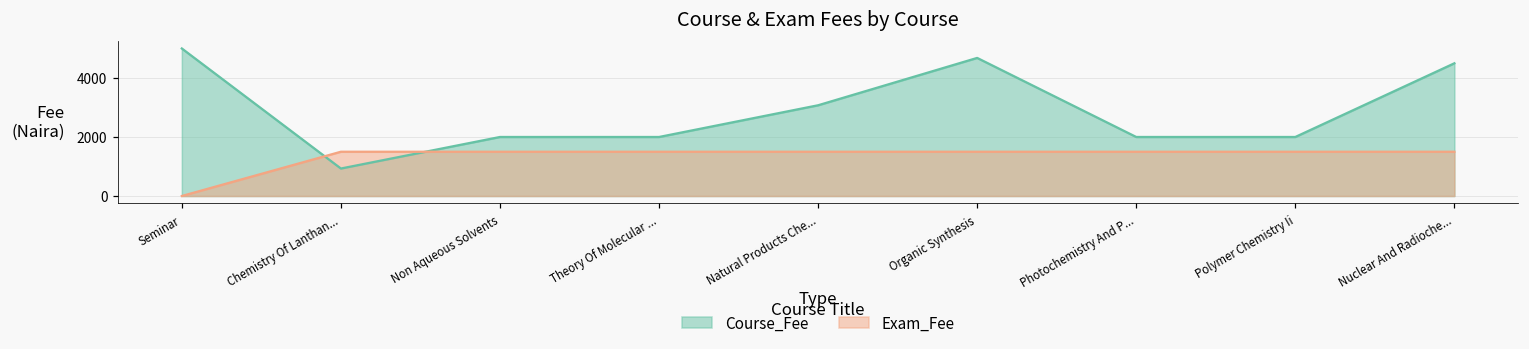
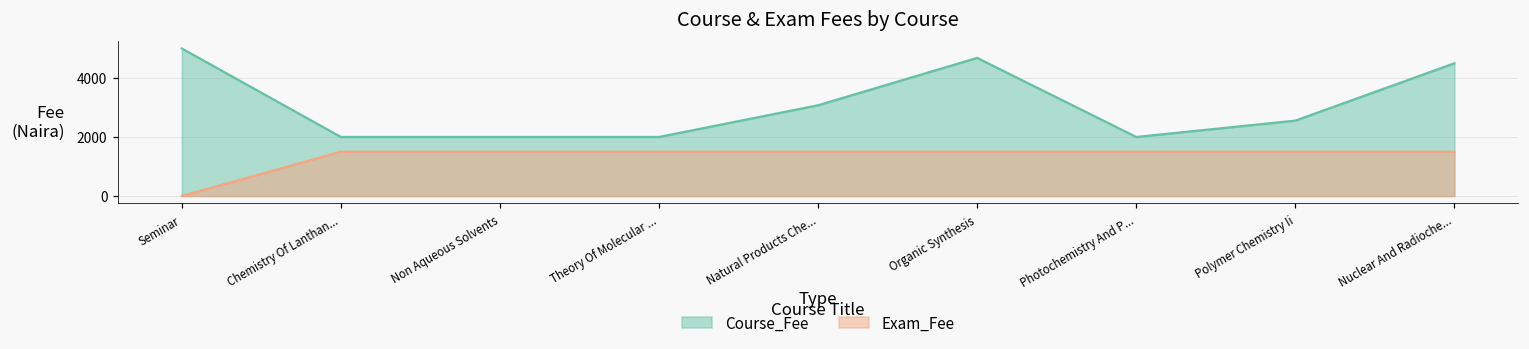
  {
    "Course_Fee": {
      "Seminar": 5000,
-     "Chemistry Of Lanthan...": 900,
+     "Chemistry Of Lanthan...": 2000,
      "Non Aqueous Solvents": 2000,
      "Theory Of Molecular ...": 2000,
      "Natural Products Che...": 3100,
      "Organic Synthesis": 4700,
      "Photochemistry And P...": 2000,
-     "Polymer Chemistry Ii": 2000,
+     "Polymer Chemistry Ii": 2600,
      "Nuclear And Radioche...": 4500
    },
    "Exam_Fee": {
      "Seminar": 0,
      "Chemistry Of Lanthan...": 1500,
      "Non Aqueous Solvents": 1500,
      "Theory Of Molecular ...": 1500,
      "Natural Products Che...": 1500,
      "Organic Synthesis": 1500,
      "Photochemistry And P...": 1500,
      "Polymer Chemistry Ii": 1500,
      "Nuclear And Radioche...": 1500
    }
  }
